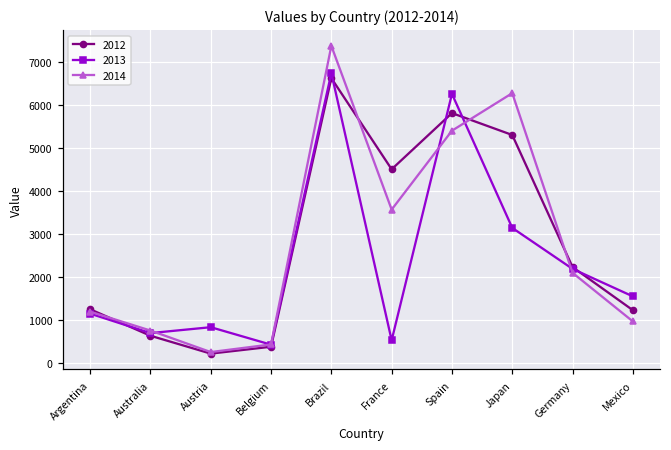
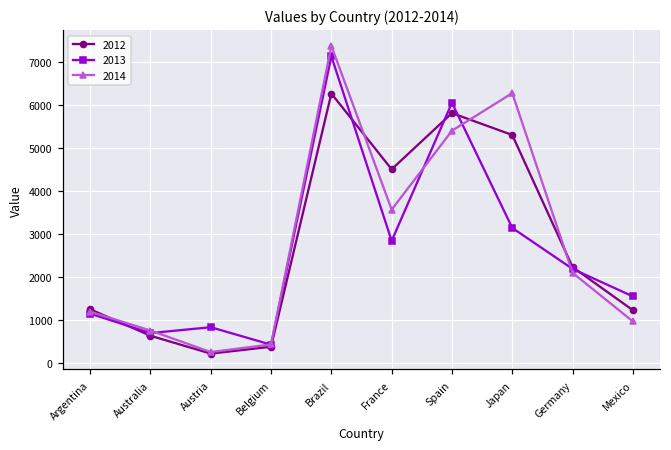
  {
    "2012": {
-     "Brazil": 6600,
+     "Brazil": 6300,
      "France": 4500,
      "Spain": 5800,
      "Japan": 5300,
      "Mexico": 1200
    },
    "2013": {
      "Austria": 800,
-     "Brazil": 6700,
-     "France": 500,
-     "Spain": 6300,
+     "Brazil": 7100,
+     "France": 2800,
+     "Spain": 6100,
      "Japan": 3100,
      "Mexico": 1500
    },
    "2014": {
      "Brazil": 7400,
      "France": 3600,
      "Spain": 5400,
      "Japan": 6300,
      "Germany": 2100,
      "Mexico": 1000
    }
  }
